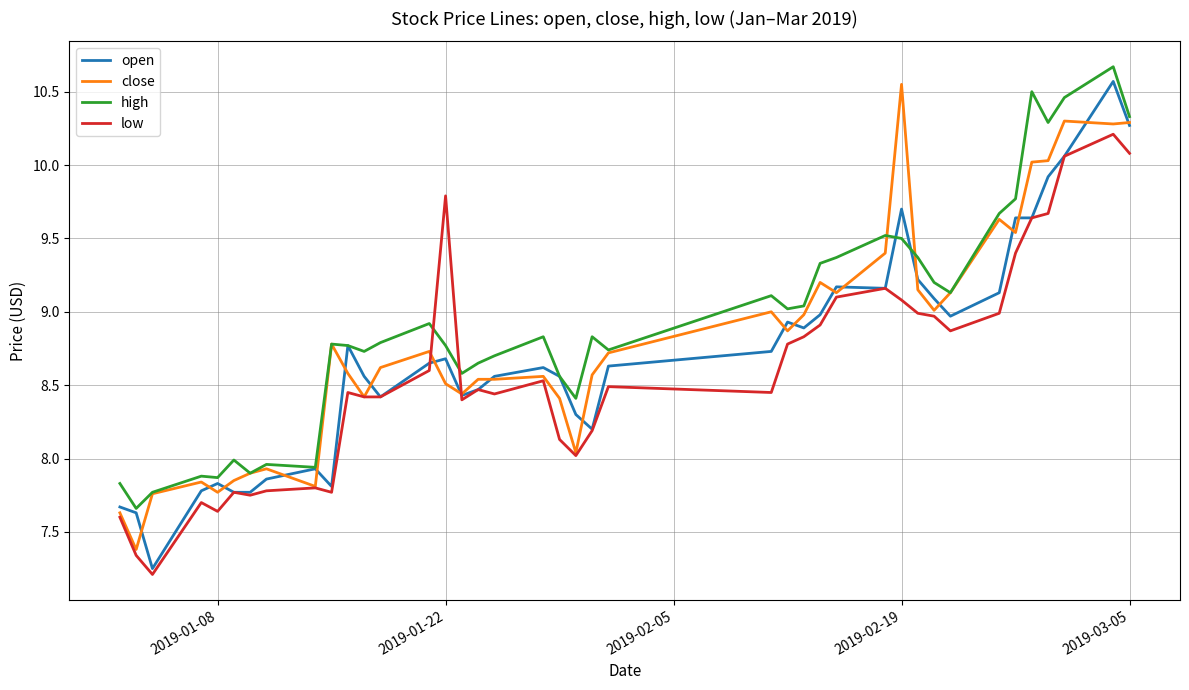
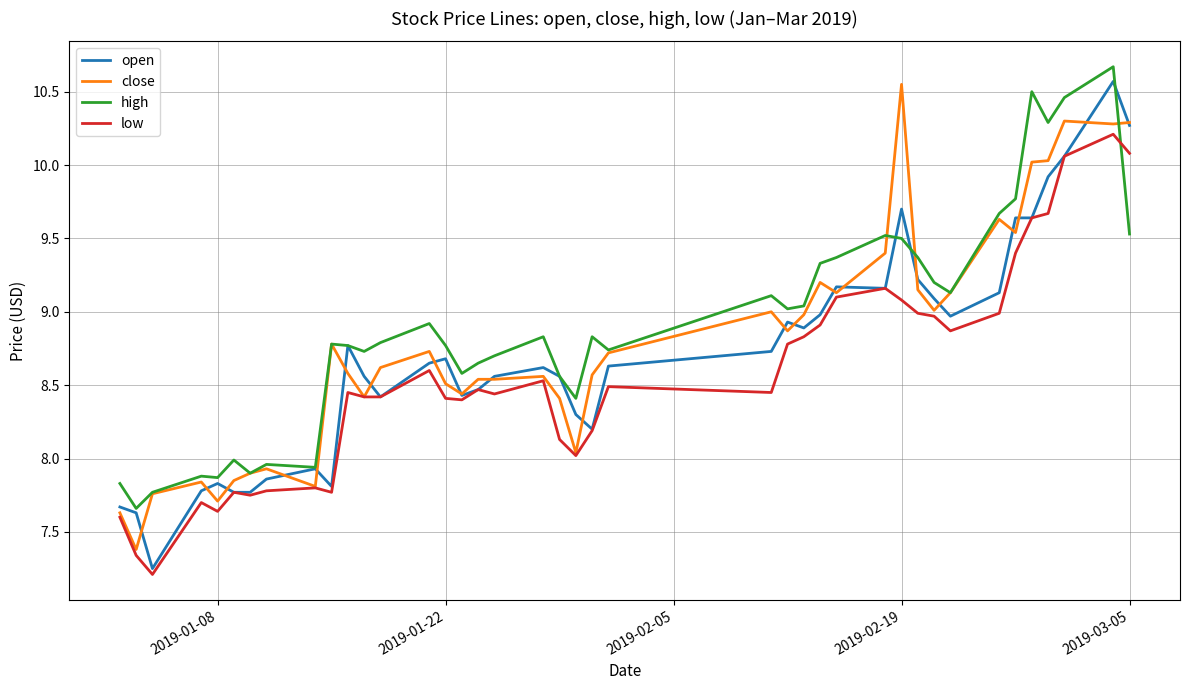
  {
    "open": {
      "2019-01-08": 7.83,
      "2019-01-22": 8.68,
      "2019-02-19": 9.70,
      "2019-03-05": 10.27
    },
    "close": {
-     "2019-01-08": 7.77,
+     "2019-01-08": 7.71,
      "2019-01-22": 8.51,
      "2019-02-19": 10.55,
      "2019-03-05": 10.29
    },
    "high": {
      "2019-01-08": 7.87,
      "2019-01-22": 8.77,
      "2019-02-19": 9.50,
-     "2019-03-05": 10.33
+     "2019-03-05": 9.53
    },
    "low": {
      "2019-01-08": 7.64,
-     "2019-01-22": 9.79,
+     "2019-01-22": 8.41,
      "2019-02-19": 9.08,
      "2019-03-05": 10.08
    }
  }
